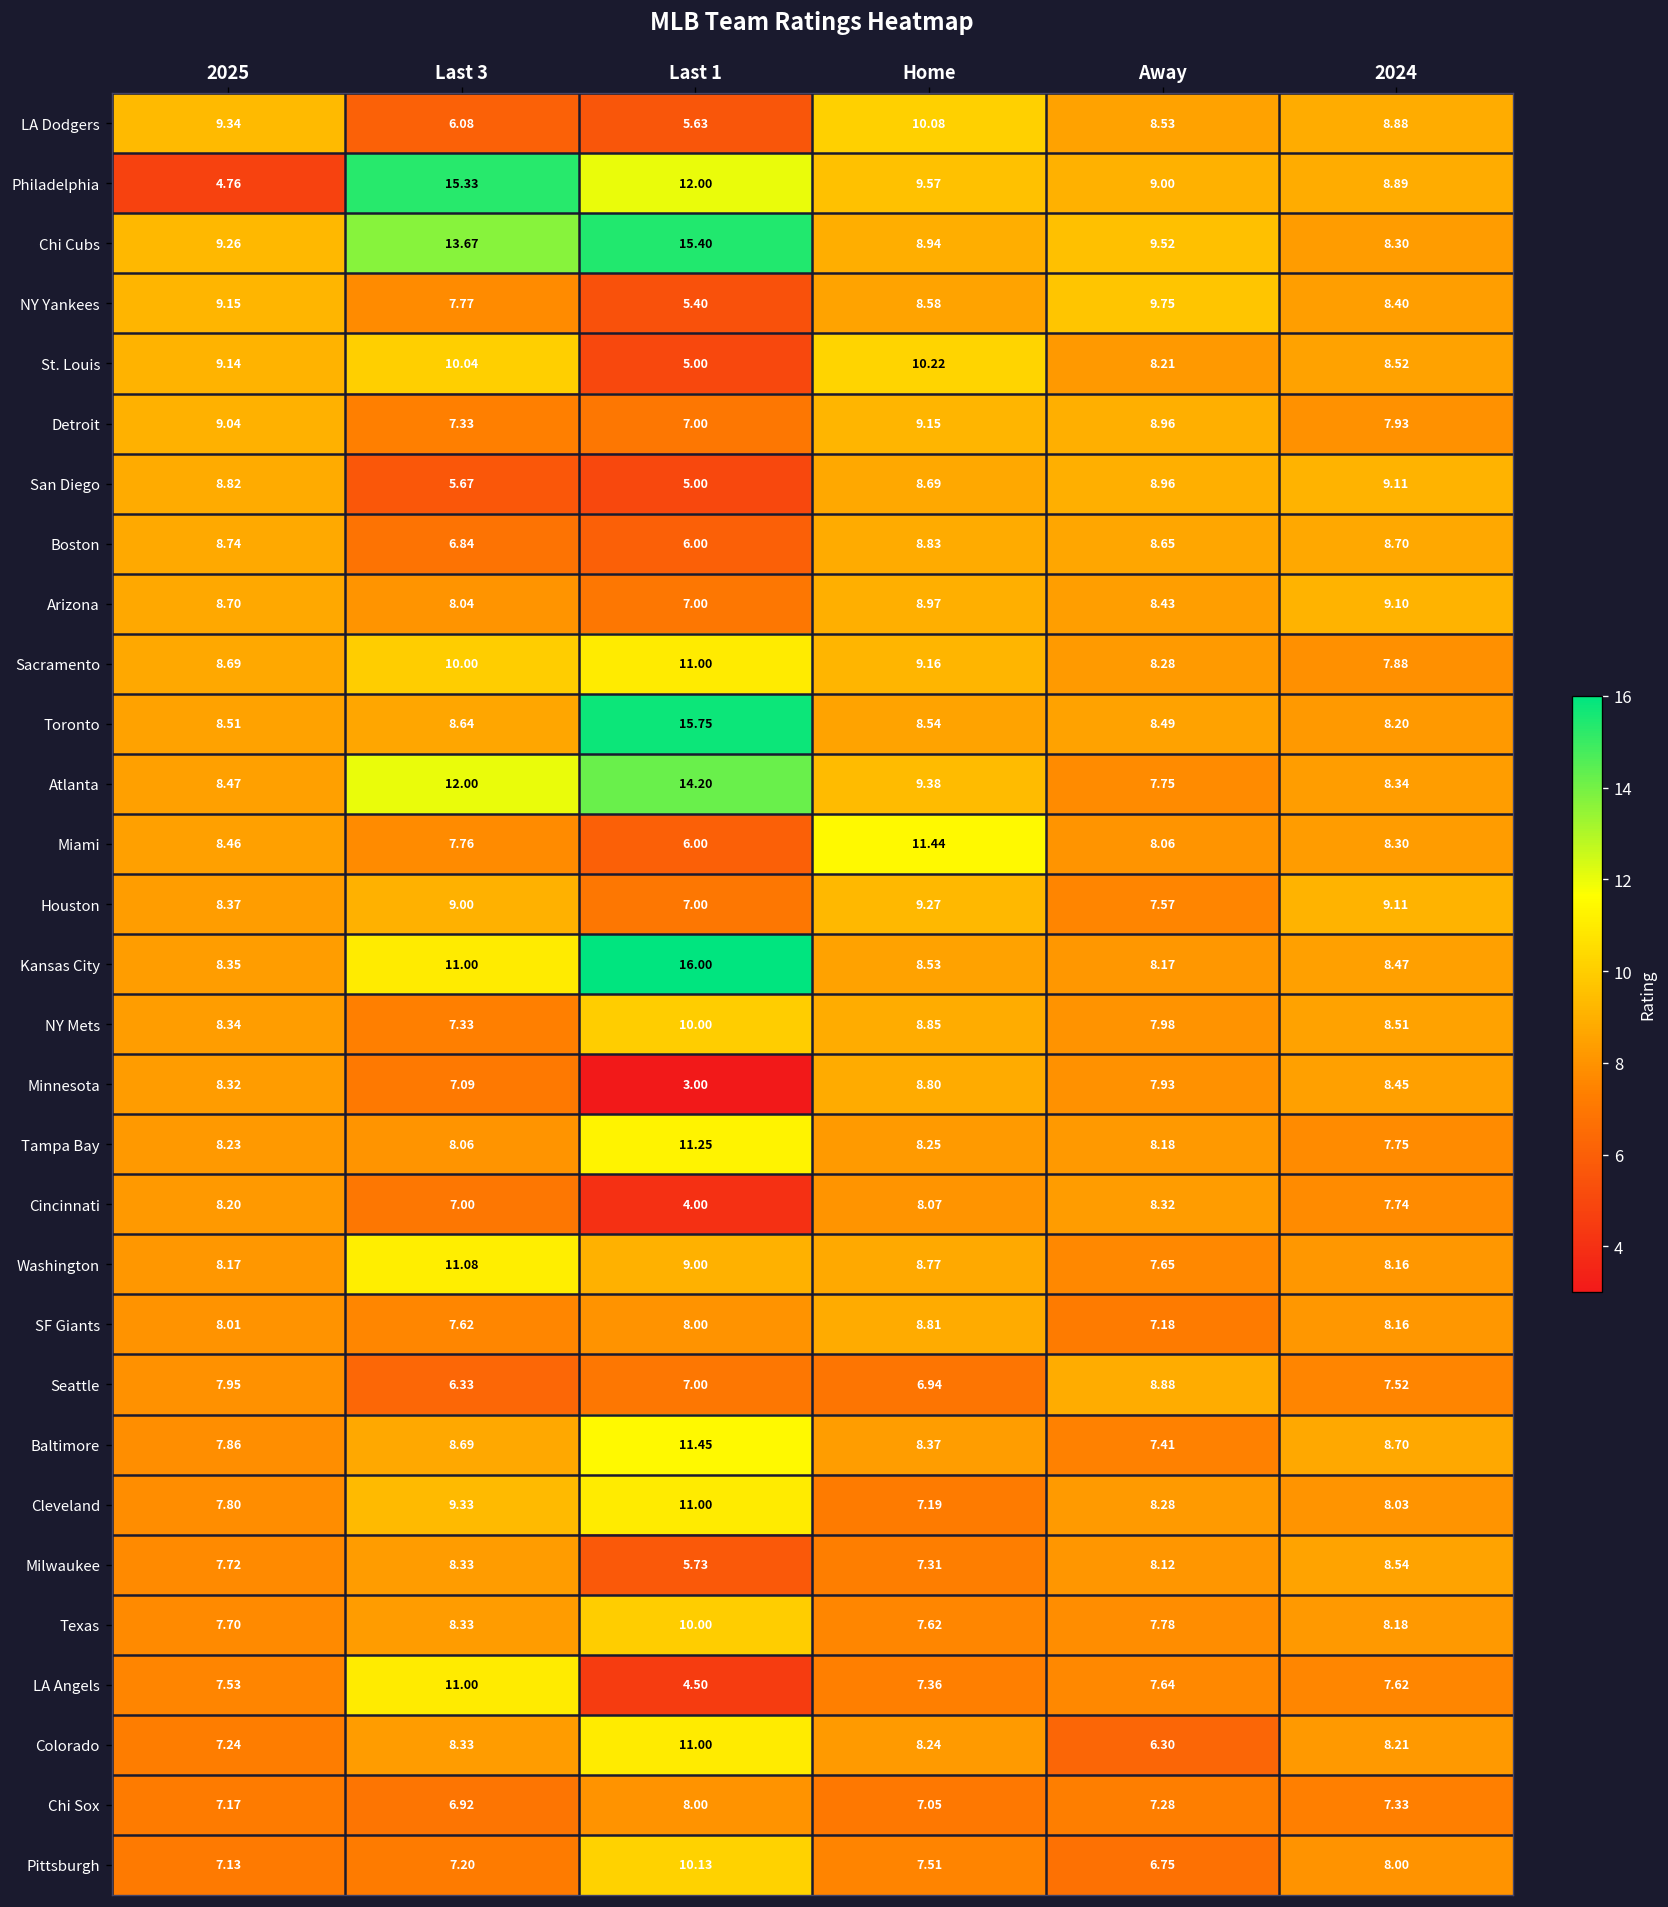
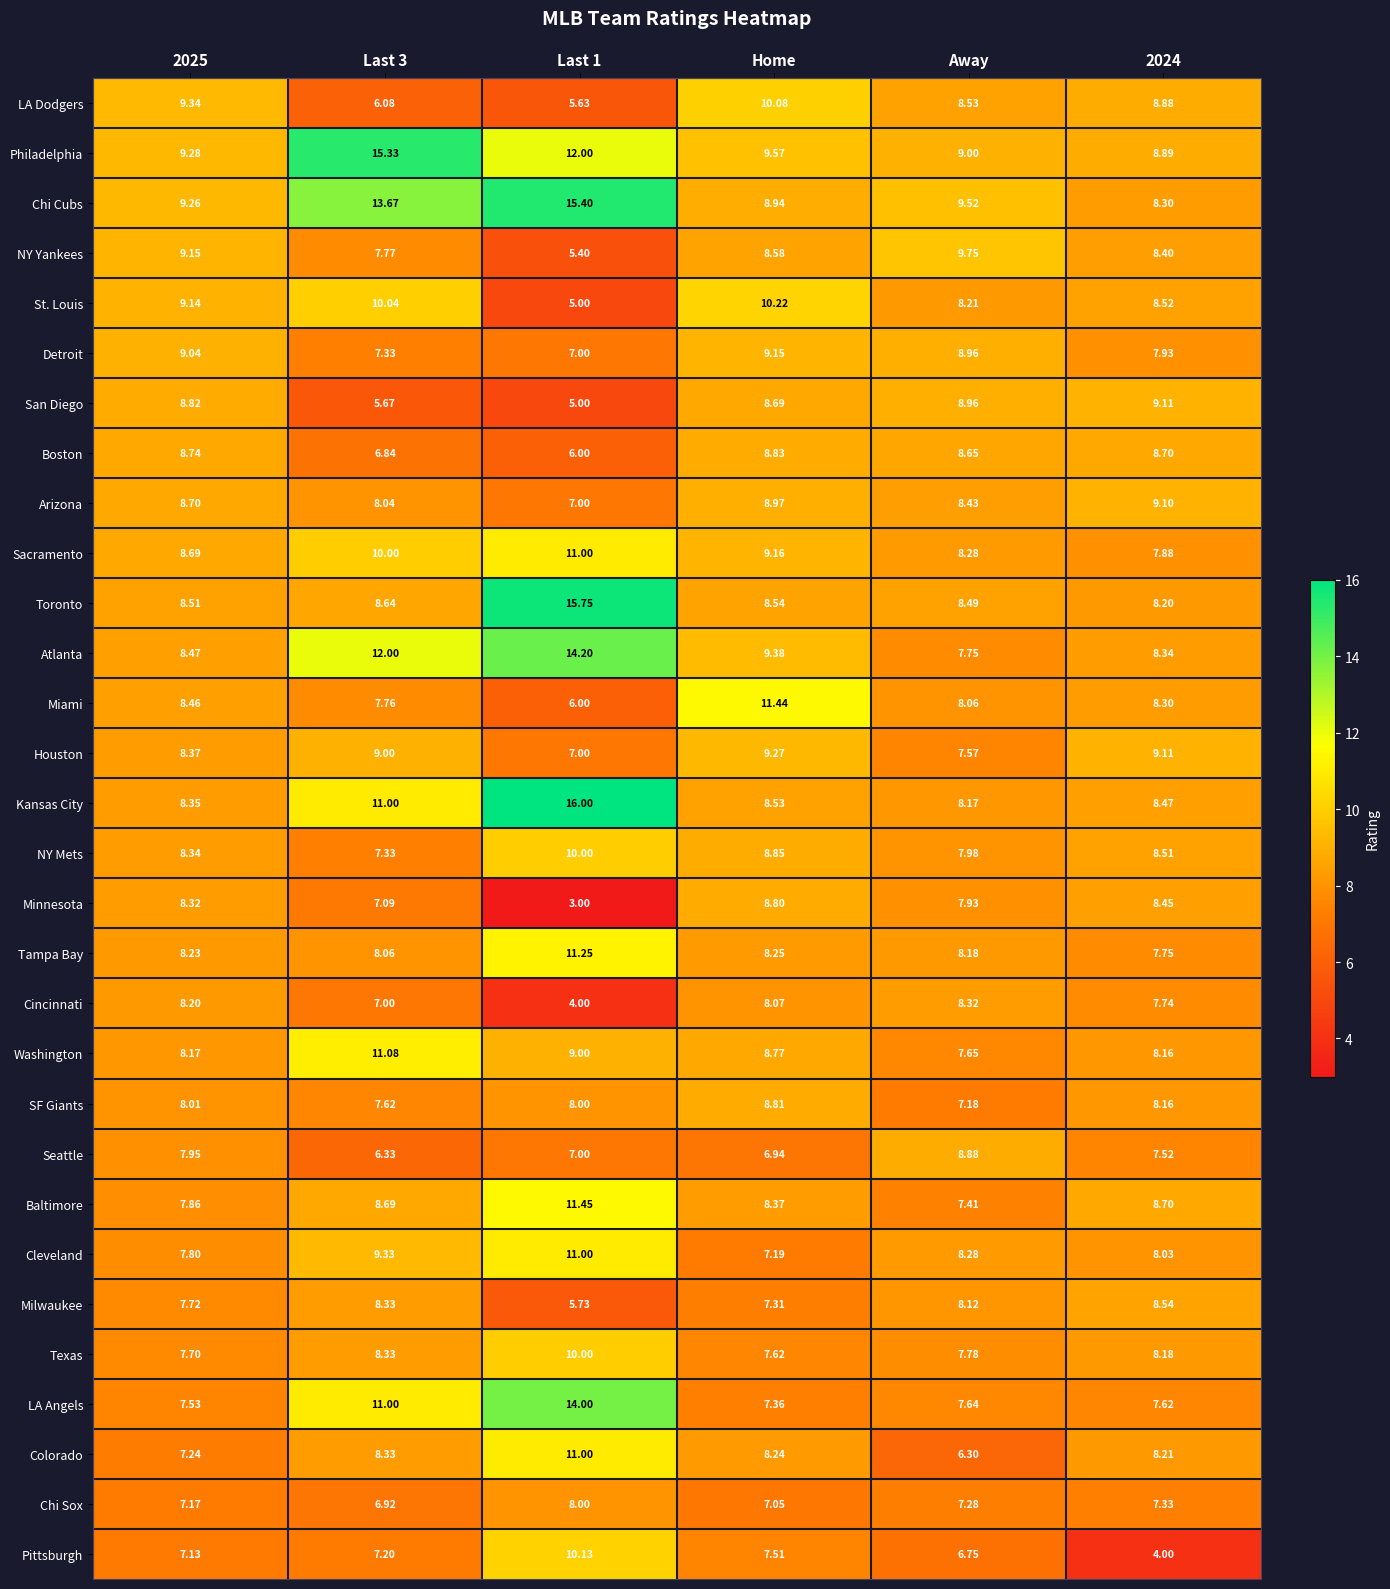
  {
    "LA Dodgers": {
      "2025": 9.34,
      "Last 3": 6.08,
      "Last 1": 5.63,
      "Home": 10.08,
      "Away": 8.53,
      "2024": 8.88
    },
    "Philadelphia": {
-     "2025": 4.76,
+     "2025": 9.28,
      "Last 3": 15.33,
      "Last 1": 12.00,
      "Home": 9.57,
      "Away": 9.00,
      "2024": 8.89
    },
    "Chi Cubs": {
      "2025": 9.26,
      "Last 3": 13.67,
      "Last 1": 15.40,
      "Home": 8.94,
      "Away": 9.52,
      "2024": 8.30
    },
    "NY Yankees": {
      "2025": 9.15,
      "Last 3": 7.77,
      "Last 1": 5.40,
      "Home": 8.58,
      "Away": 9.75,
      "2024": 8.40
    },
    "St. Louis": {
      "2025": 9.14,
      "Last 3": 10.04,
      "Last 1": 5.00,
      "Home": 10.22,
      "Away": 8.21,
      "2024": 8.52
    },
    "Detroit": {
      "2025": 9.04,
      "Last 3": 7.33,
      "Last 1": 7.00,
      "Home": 9.15,
      "Away": 8.96,
      "2024": 7.93
    },
    "San Diego": {
      "2025": 8.82,
      "Last 3": 5.67,
      "Last 1": 5.00,
      "Home": 8.69,
      "Away": 8.96,
      "2024": 9.11
    },
    "Boston": {
      "2025": 8.74,
      "Last 3": 6.84,
      "Last 1": 6.00,
      "Home": 8.83,
      "Away": 8.65,
      "2024": 8.70
    },
    "Arizona": {
      "2025": 8.70,
      "Last 3": 8.04,
      "Last 1": 7.00,
      "Home": 8.97,
      "Away": 8.43,
      "2024": 9.10
    },
    "Sacramento": {
      "2025": 8.69,
      "Last 3": 10.00,
      "Last 1": 11.00,
      "Home": 9.16,
      "Away": 8.28,
      "2024": 7.88
    },
    "Toronto": {
      "2025": 8.51,
      "Last 3": 8.64,
      "Last 1": 15.75,
      "Home": 8.54,
      "Away": 8.49,
      "2024": 8.20
    },
    "Atlanta": {
      "2025": 8.47,
      "Last 3": 12.00,
      "Last 1": 14.20,
      "Home": 9.38,
      "Away": 7.75,
      "2024": 8.34
    },
    "Miami": {
      "2025": 8.46,
      "Last 3": 7.76,
      "Last 1": 6.00,
      "Home": 11.44,
      "Away": 8.06,
      "2024": 8.30
    },
    "Houston": {
      "2025": 8.37,
      "Last 3": 9.00,
      "Last 1": 7.00,
      "Home": 9.27,
      "Away": 7.57,
      "2024": 9.11
    },
    "Kansas City": {
      "2025": 8.35,
      "Last 3": 11.00,
      "Last 1": 16.00,
      "Home": 8.53,
      "Away": 8.17,
      "2024": 8.47
    },
    "NY Mets": {
      "2025": 8.34,
      "Last 3": 7.33,
      "Last 1": 10.00,
      "Home": 8.85,
      "Away": 7.98,
      "2024": 8.51
    },
    "Minnesota": {
      "2025": 8.32,
      "Last 3": 7.09,
      "Last 1": 3.00,
      "Home": 8.80,
      "Away": 7.93,
      "2024": 8.45
    },
    "Tampa Bay": {
      "2025": 8.23,
      "Last 3": 8.06,
      "Last 1": 11.25,
      "Home": 8.25,
      "Away": 8.18,
      "2024": 7.75
    },
    "Cincinnati": {
      "2025": 8.20,
      "Last 3": 7.00,
      "Last 1": 4.00,
      "Home": 8.07,
      "Away": 8.32,
      "2024": 7.74
    },
    "Washington": {
      "2025": 8.17,
      "Last 3": 11.08,
      "Last 1": 9.00,
      "Home": 8.77,
      "Away": 7.65,
      "2024": 8.16
    },
    "SF Giants": {
      "2025": 8.01,
      "Last 3": 7.62,
      "Last 1": 8.00,
      "Home": 8.81,
      "Away": 7.18,
      "2024": 8.16
    },
    "Seattle": {
      "2025": 7.95,
      "Last 3": 6.33,
      "Last 1": 7.00,
      "Home": 6.94,
      "Away": 8.88,
      "2024": 7.52
    },
    "Baltimore": {
      "2025": 7.86,
      "Last 3": 8.69,
      "Last 1": 11.45,
      "Home": 8.37,
      "Away": 7.41,
      "2024": 8.70
    },
    "Cleveland": {
      "2025": 7.80,
      "Last 3": 9.33,
      "Last 1": 11.00,
      "Home": 7.19,
      "Away": 8.28,
      "2024": 8.03
    },
    "Milwaukee": {
      "2025": 7.72,
      "Last 3": 8.33,
      "Last 1": 5.73,
      "Home": 7.31,
      "Away": 8.12,
      "2024": 8.54
    },
    "Texas": {
      "2025": 7.70,
      "Last 3": 8.33,
      "Last 1": 10.00,
      "Home": 7.62,
      "Away": 7.78,
      "2024": 8.18
    },
    "LA Angels": {
      "2025": 7.53,
      "Last 3": 11.00,
-     "Last 1": 4.50,
+     "Last 1": 14.00,
      "Home": 7.36,
      "Away": 7.64,
      "2024": 7.62
    },
    "Colorado": {
      "2025": 7.24,
      "Last 3": 8.33,
      "Last 1": 11.00,
      "Home": 8.24,
      "Away": 6.30,
      "2024": 8.21
    },
    "Chi Sox": {
      "2025": 7.17,
      "Last 3": 6.92,
      "Last 1": 8.00,
      "Home": 7.05,
      "Away": 7.28,
      "2024": 7.33
    },
    "Pittsburgh": {
      "2025": 7.13,
      "Last 3": 7.20,
      "Last 1": 10.13,
      "Home": 7.51,
      "Away": 6.75,
-     "2024": 8.00
+     "2024": 4.00
    }
  }
